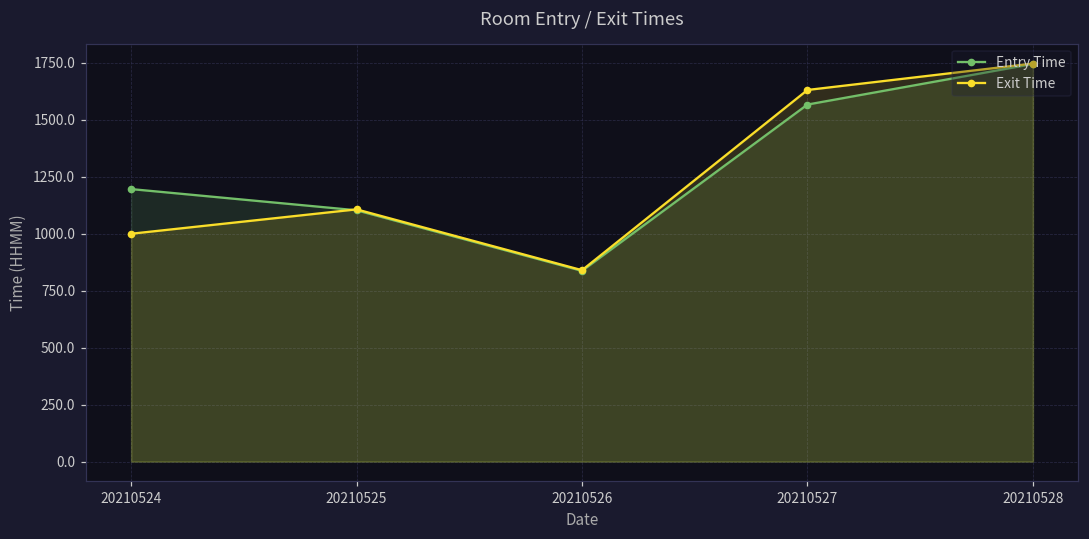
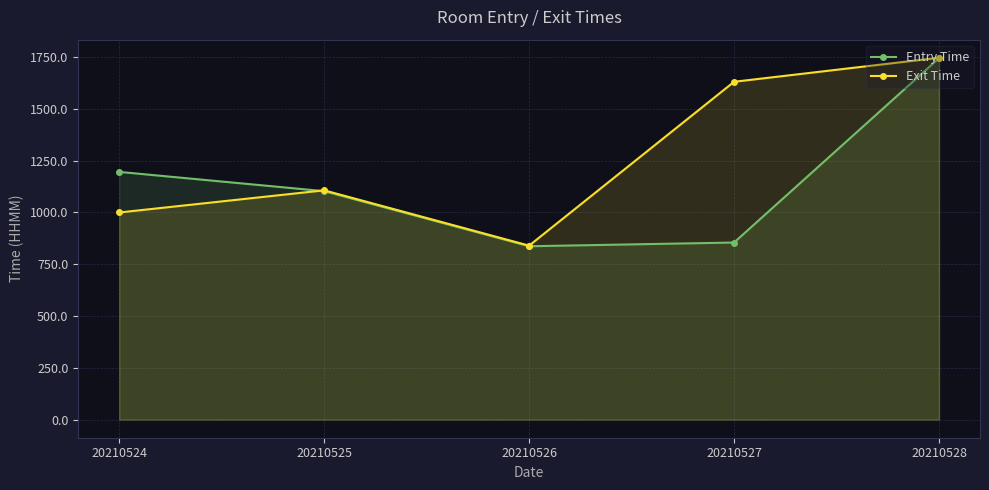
  {
    "Entry Time": {
      "20210524": 1200,
-     "20210527": 1570
+     "20210527": 860
    },
    "Exit Time": {
      "20210524": 1000,
      "20210527": 1630
    }
  }
